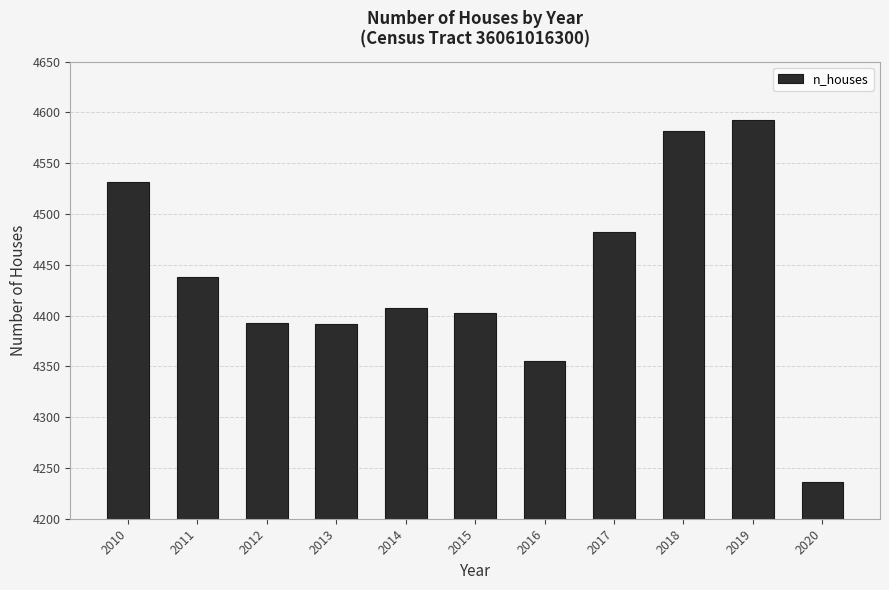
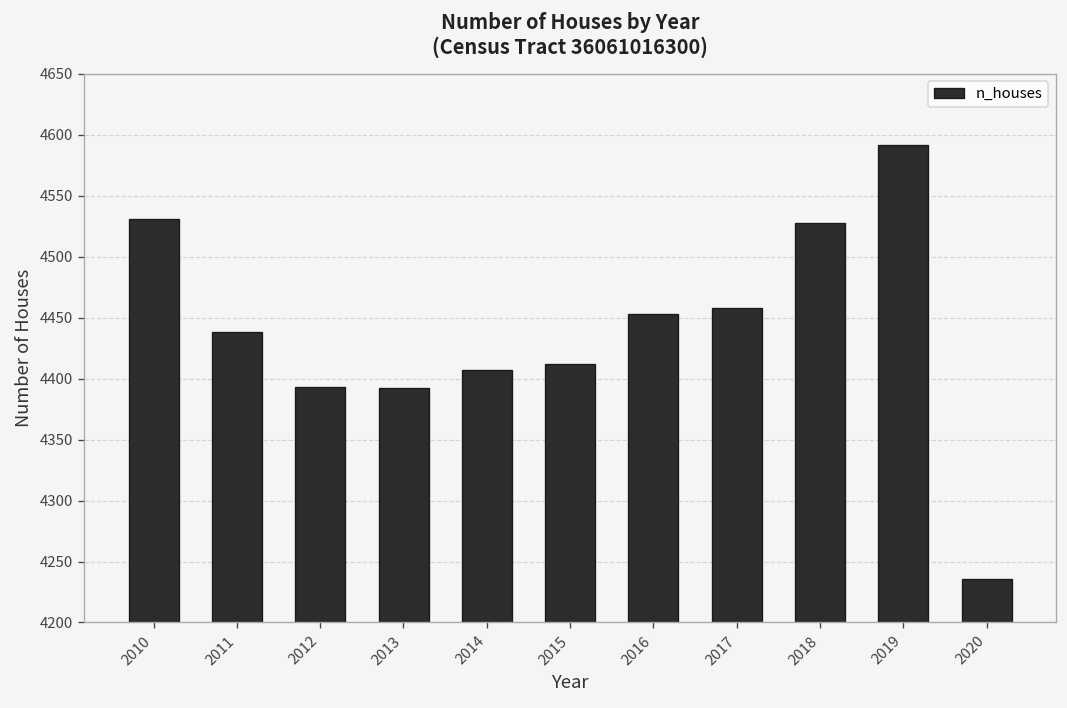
  {
    "2010": 4531,
    "2011": 4438,
    "2012": 4393,
    "2013": 4392,
    "2014": 4407,
-   "2015": 4402,
-   "2016": 4355,
-   "2017": 4482,
-   "2018": 4582,
+   "2015": 4412,
+   "2016": 4453,
+   "2017": 4458,
+   "2018": 4528,
    "2019": 4592,
    "2020": 4236
  }
